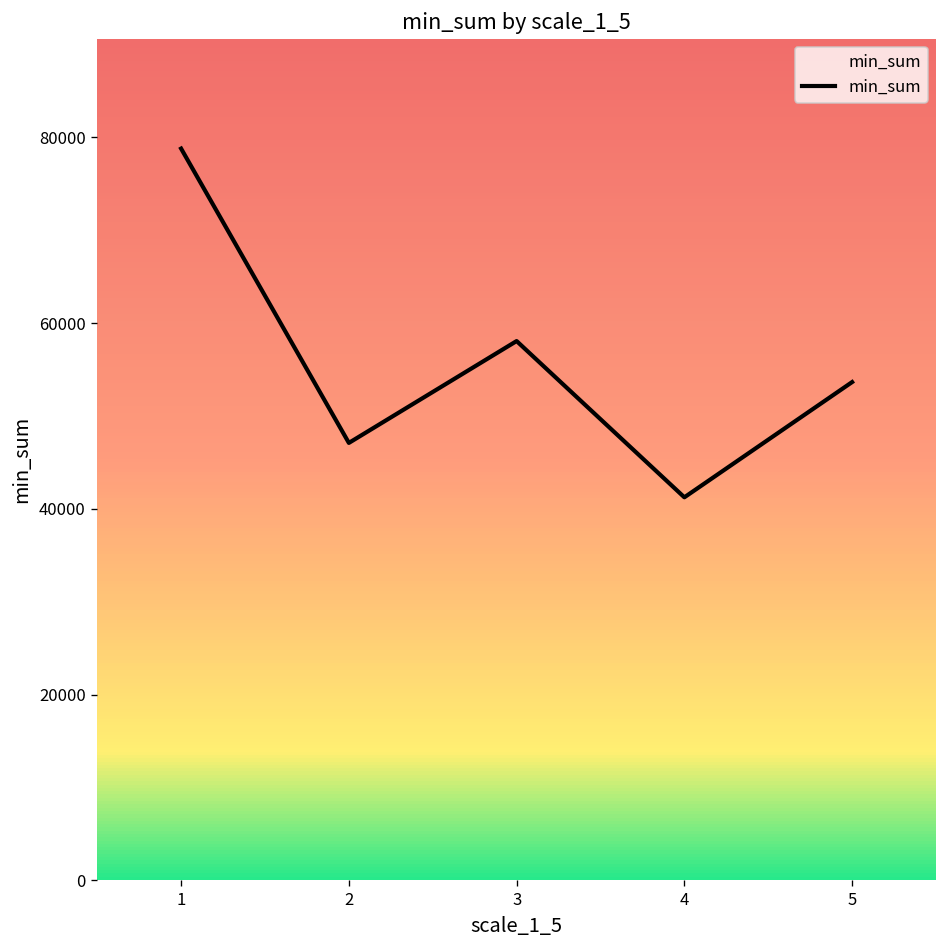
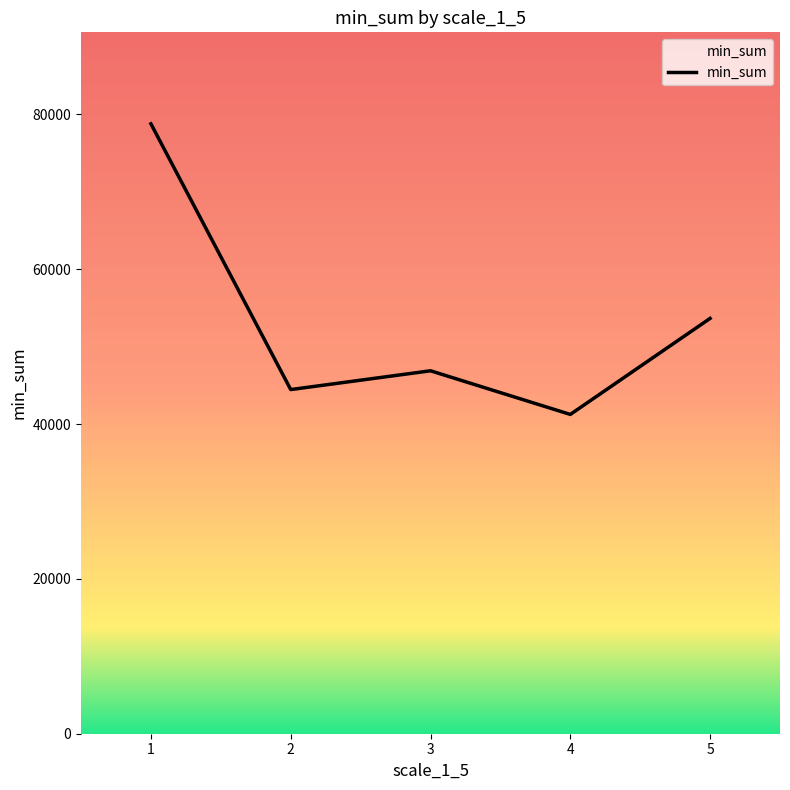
  {
    "1": 79000,
-   "2": 47000,
-   "3": 58000,
+   "2": 44000,
+   "3": 47000,
    "4": 41000,
    "5": 54000
  }
